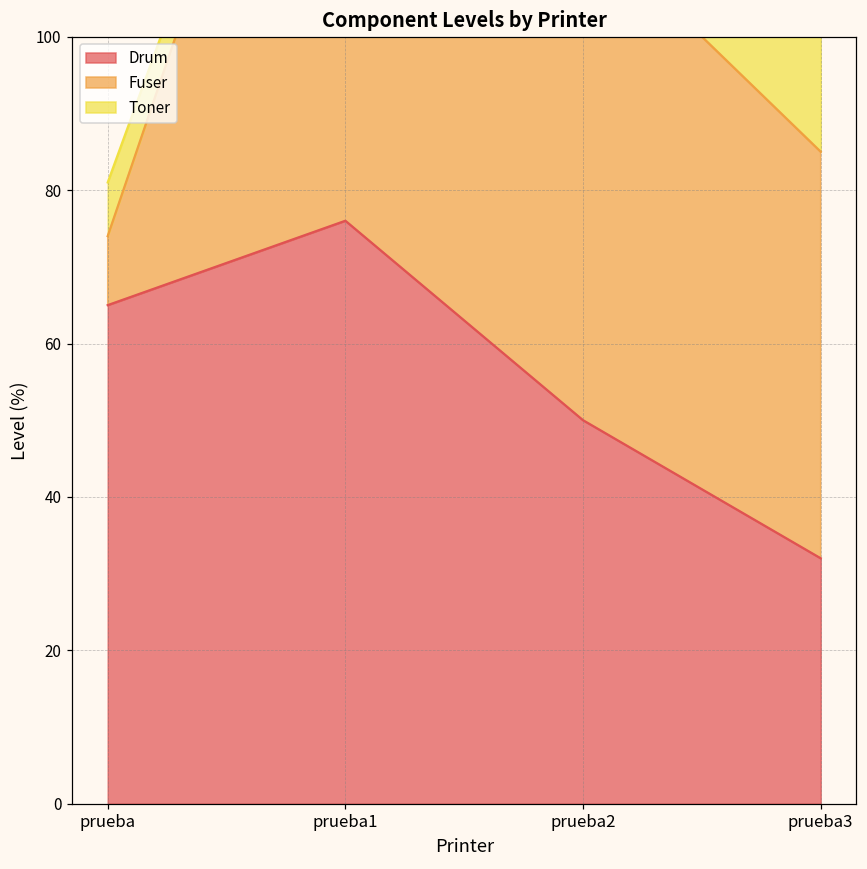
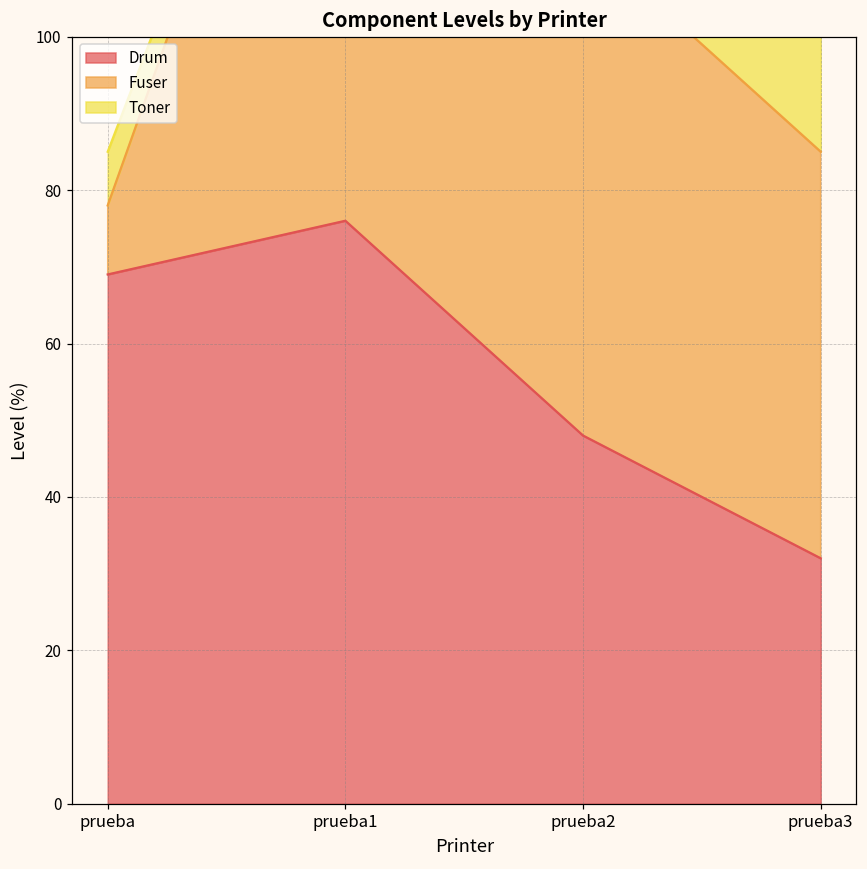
  {
    "Drum": {
-     "prueba": 65,
+     "prueba": 69,
      "prueba1": 76,
-     "prueba2": 50,
+     "prueba2": 48,
      "prueba3": 32
    },
    "Fuser": {
      "prueba": 9,
      "prueba3": 53
    },
    "Toner": {
      "prueba": 7
    }
  }
